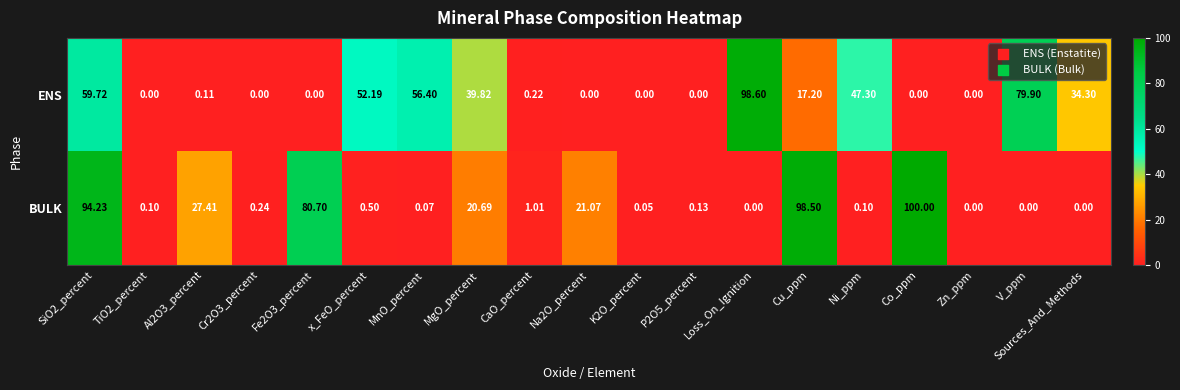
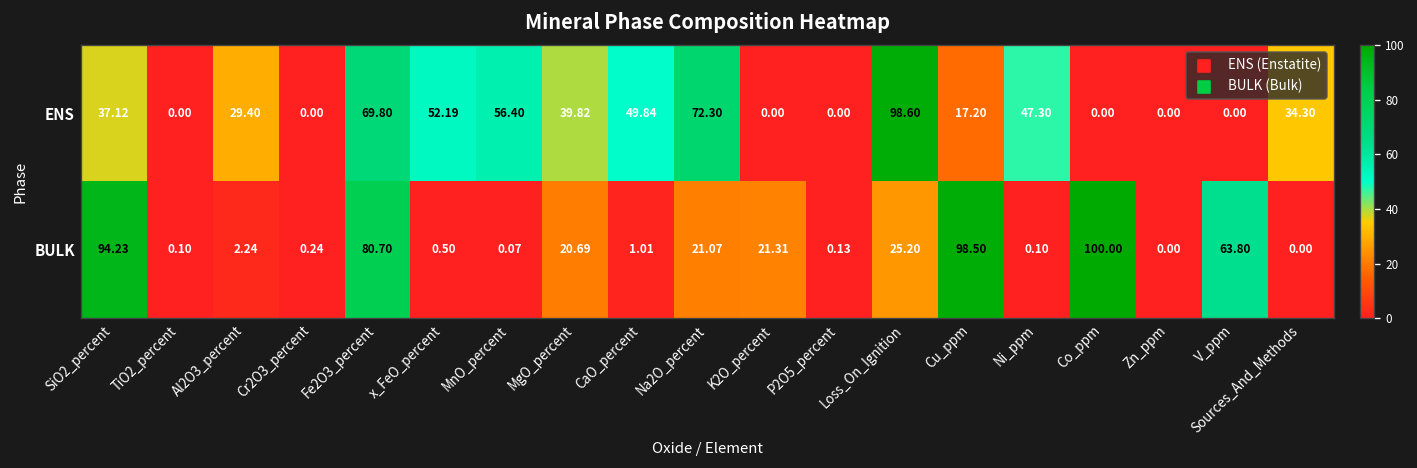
  {
    "ENS": {
-     "SiO2_percent": 59.72,
+     "SiO2_percent": 37.12,
      "TiO2_percent": 0.00,
-     "Al2O3_percent": 0.11,
+     "Al2O3_percent": 29.40,
      "Cr2O3_percent": 0.00,
-     "Fe2O3_percent": 0.00,
+     "Fe2O3_percent": 69.80,
      "x_FeO_percent": 52.19,
      "MnO_percent": 56.40,
      "MgO_percent": 39.82,
-     "CaO_percent": 0.22,
-     "Na2O_percent": 0.00,
+     "CaO_percent": 49.84,
+     "Na2O_percent": 72.30,
      "K2O_percent": 0.00,
      "P2O5_percent": 0.00,
      "Loss_On_Ignition": 98.60,
      "Cu_ppm": 17.20,
      "Ni_ppm": 47.30,
      "Co_ppm": 0.00,
      "Zn_ppm": 0.00,
-     "V_ppm": 79.90,
+     "V_ppm": 0.00,
      "Sources_And_Methods": 34.30
    },
    "BULK": {
      "SiO2_percent": 94.23,
      "TiO2_percent": 0.10,
-     "Al2O3_percent": 27.41,
+     "Al2O3_percent": 2.24,
      "Cr2O3_percent": 0.24,
      "Fe2O3_percent": 80.70,
      "x_FeO_percent": 0.50,
      "MnO_percent": 0.07,
      "MgO_percent": 20.69,
      "CaO_percent": 1.01,
      "Na2O_percent": 21.07,
-     "K2O_percent": 0.05,
+     "K2O_percent": 21.31,
      "P2O5_percent": 0.13,
-     "Loss_On_Ignition": 0.00,
+     "Loss_On_Ignition": 25.20,
      "Cu_ppm": 98.50,
      "Ni_ppm": 0.10,
      "Co_ppm": 100.00,
      "Zn_ppm": 0.00,
-     "V_ppm": 0.00,
+     "V_ppm": 63.80,
      "Sources_And_Methods": 0.00
    }
  }
